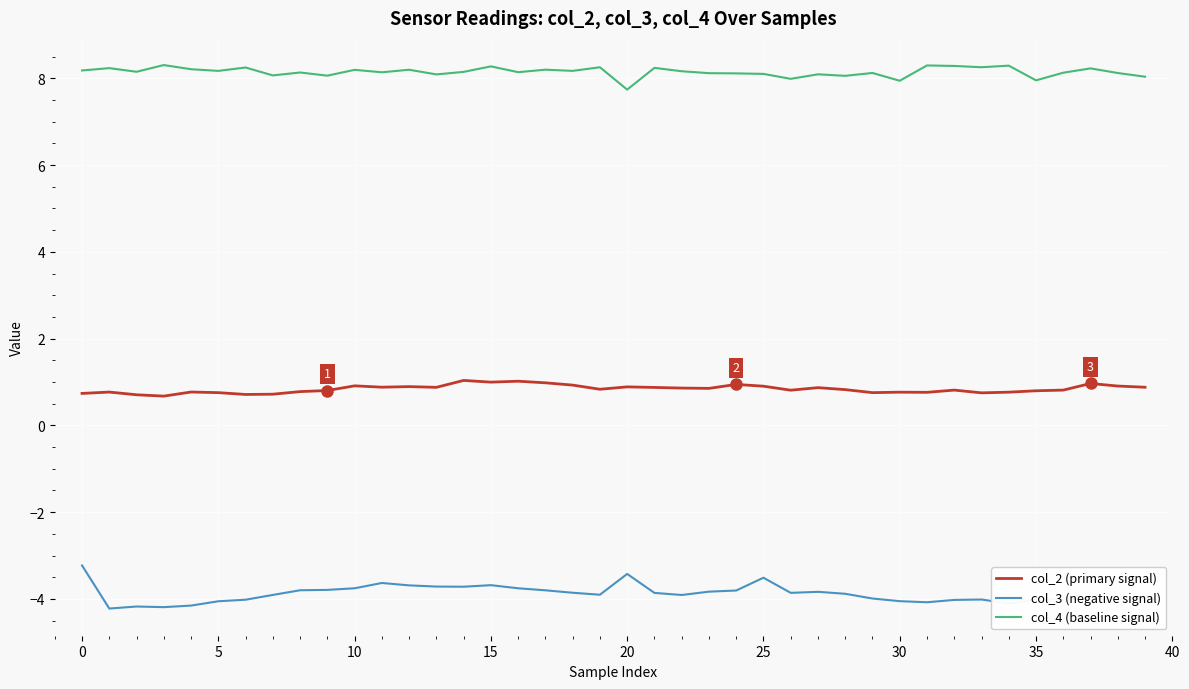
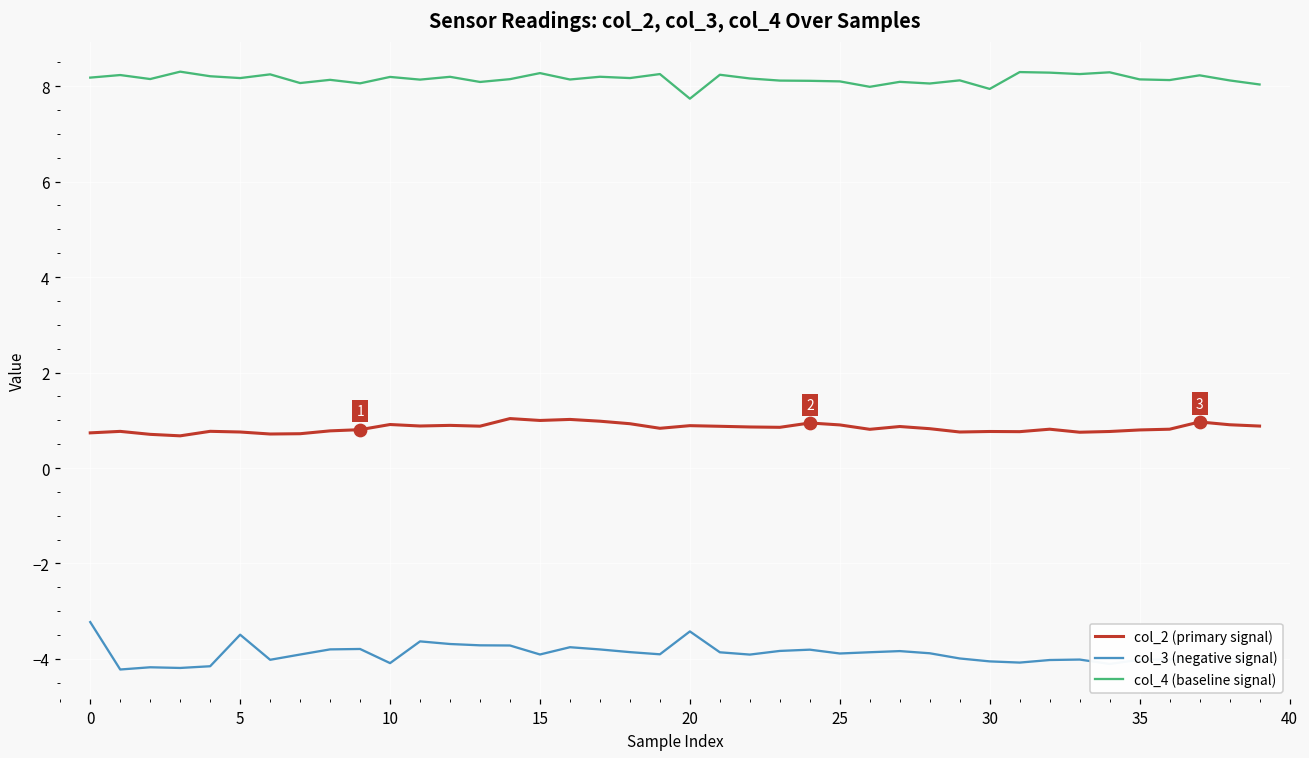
  {
    "col_3 (negative signal)": {
      "0": -3.2,
-     "5": -4.1,
-     "10": -3.8,
-     "15": -3.7,
+     "5": -3.5,
+     "10": -4.1,
+     "15": -3.9,
      "20": -3.4,
-     "25": -3.5,
+     "25": -3.9,
      "30": -4.1
    },
    "col_4 (baseline signal)": {
      "0": 8.2,
      "5": 8.2,
      "10": 8.2,
      "15": 8.3,
      "20": 7.7,
      "25": 8.1,
      "30": 7.9,
-     "35": 8.0
+     "35": 8.1
    }
  }
